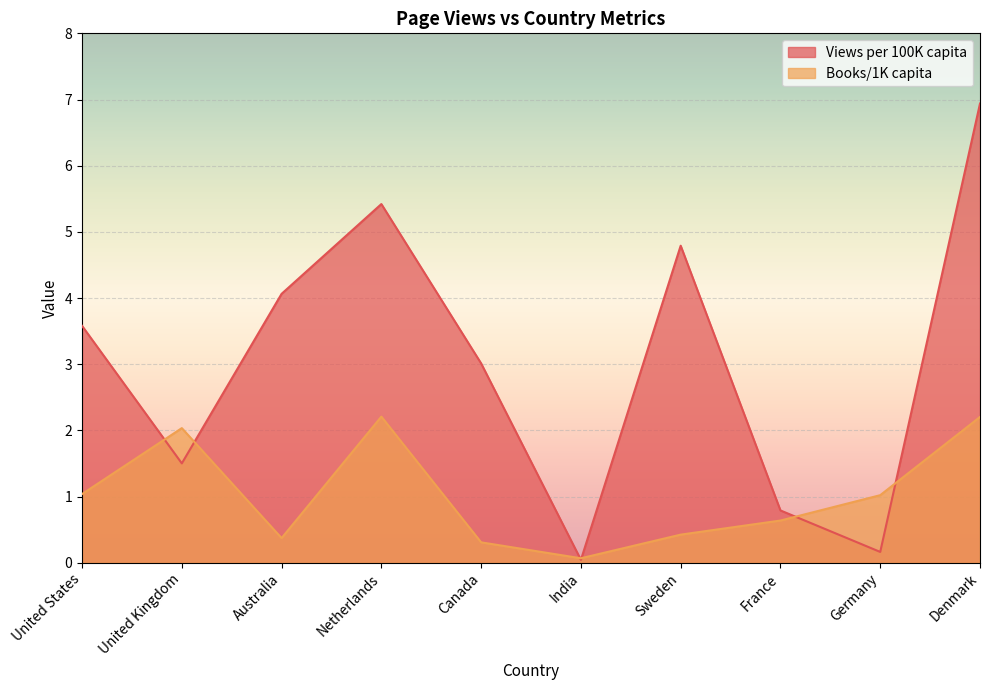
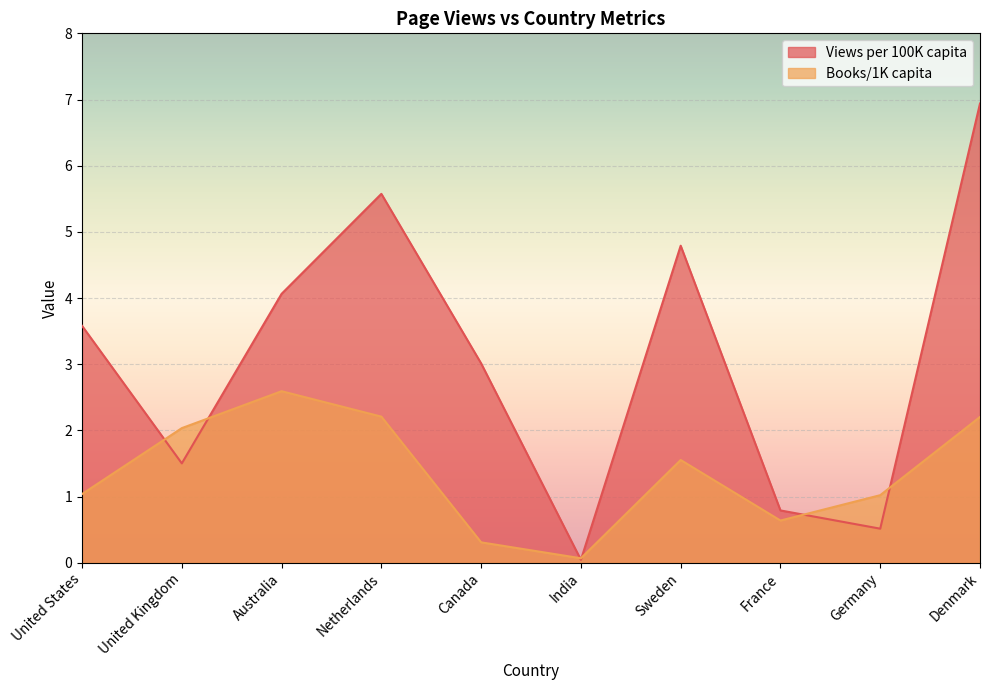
  {
    "Views per 100K capita": {
      "United States": 3.6,
      "United Kingdom": 1.5,
      "Australia": 4.1,
-     "Netherlands": 5.4,
+     "Netherlands": 5.6,
      "Canada": 3.0,
      "Sweden": 4.8,
      "France": 0.8,
-     "Germany": 0.2,
+     "Germany": 0.5,
      "Denmark": 6.9
    },
    "Books/1K capita": {
      "United States": 1.0,
      "United Kingdom": 2.0,
-     "Australia": 0.4,
+     "Australia": 2.6,
      "Netherlands": 2.2,
      "Canada": 0.3,
-     "Sweden": 0.4,
+     "Sweden": 1.6,
      "France": 0.6,
      "Germany": 1.0,
      "Denmark": 2.2
    }
  }
